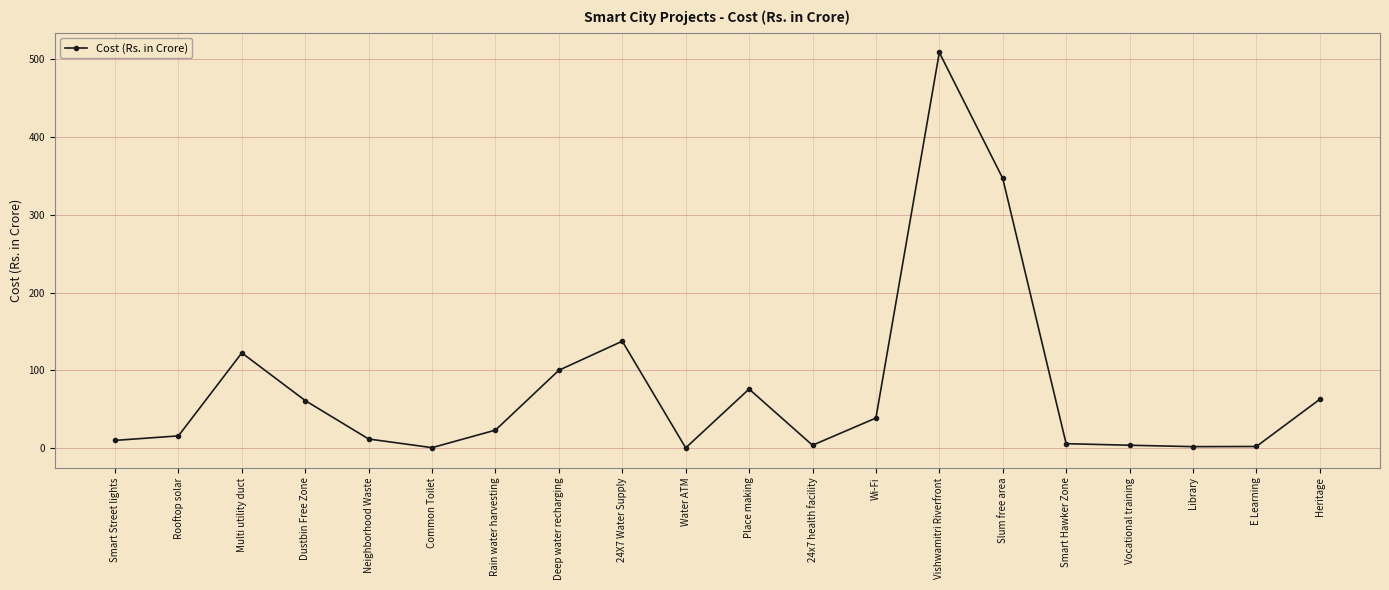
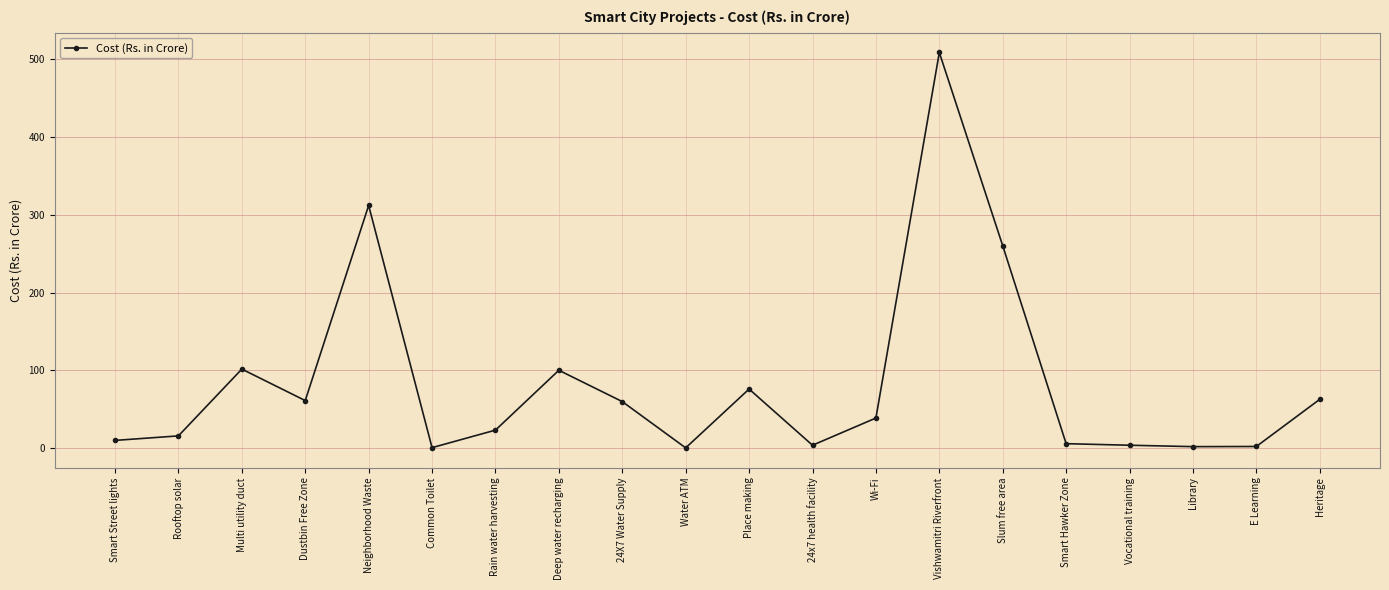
  {
    "Smart Street lights": 10,
    "Rooftop solar": 20,
-   "Multi utility duct": 120,
+   "Multi utility duct": 100,
    "Dustbin Free Zone": 60,
-   "Neighborhood Waste": 10,
+   "Neighborhood Waste": 310,
    "Common Toilet": 0,
    "Rain water harvesting": 20,
    "Deep water recharging": 100,
-   "24X7 Water Supply": 140,
+   "24X7 Water Supply": 60,
    "Water ATM": 0,
    "Place making": 80,
    "24x7 health facility": 0,
    "Wi-Fi": 40,
    "Vishwamitri Riverfront": 510,
-   "Slum free area": 350,
+   "Slum free area": 260,
    "Smart Hawker Zone": 10,
    "Vocational training": 0,
    "Library": 0,
    "E Learning": 0,
    "Heritage": 60
  }
